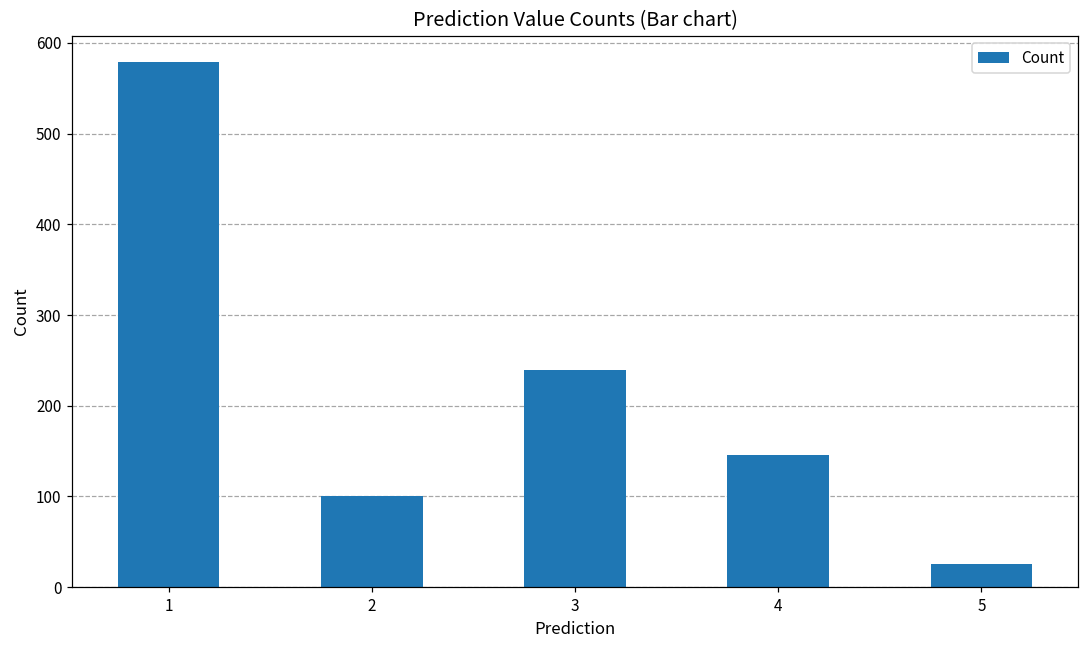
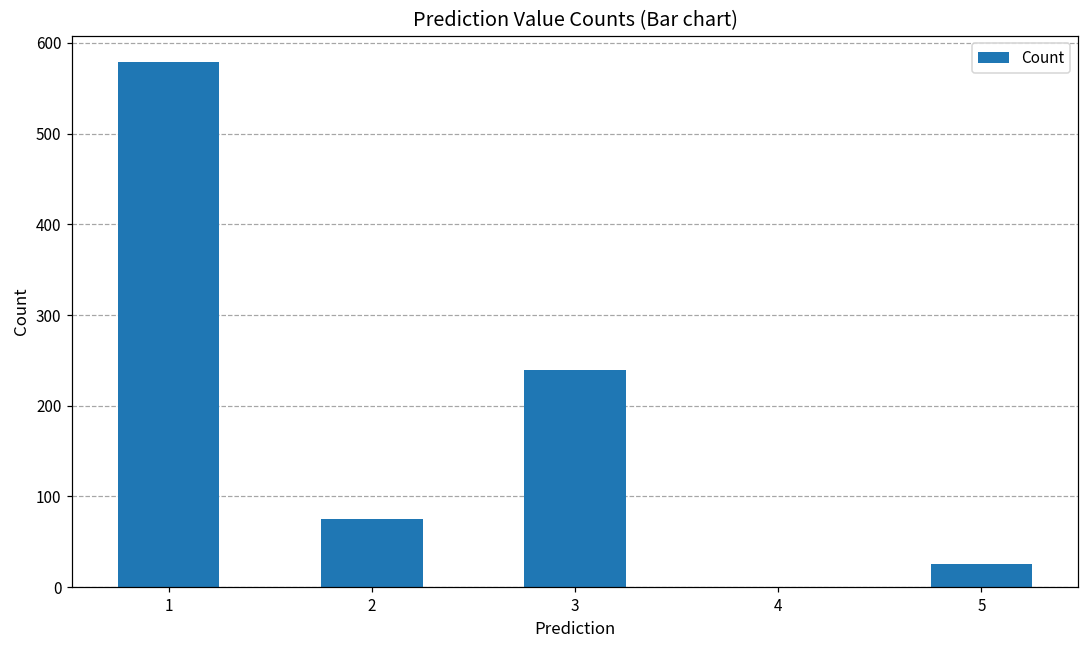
  {
    "1": 580,
-   "2": 100,
+   "2": 80,
    "3": 240,
-   "4": 150,
+   "4": 0,
    "5": 30
  }
